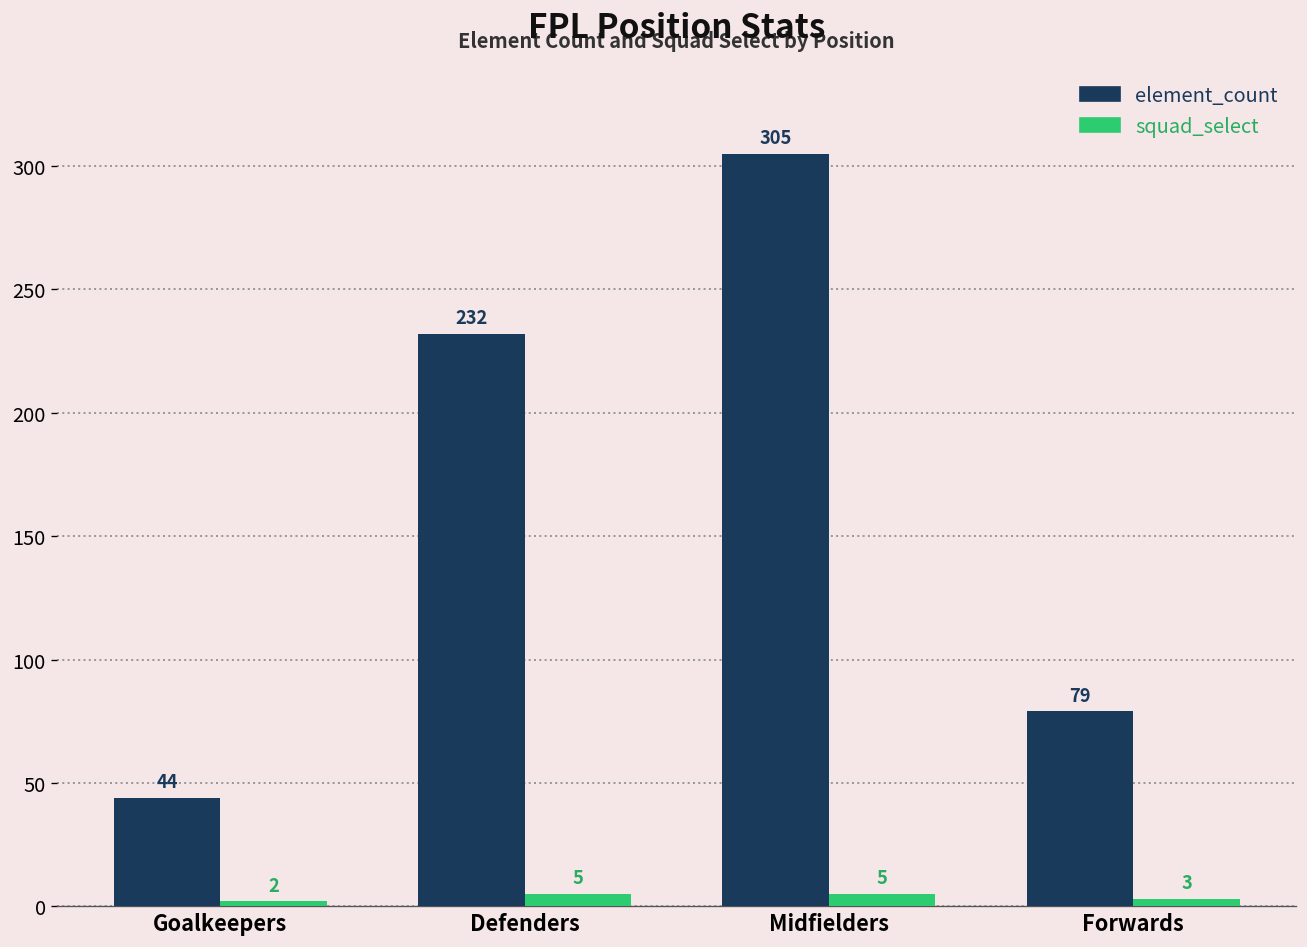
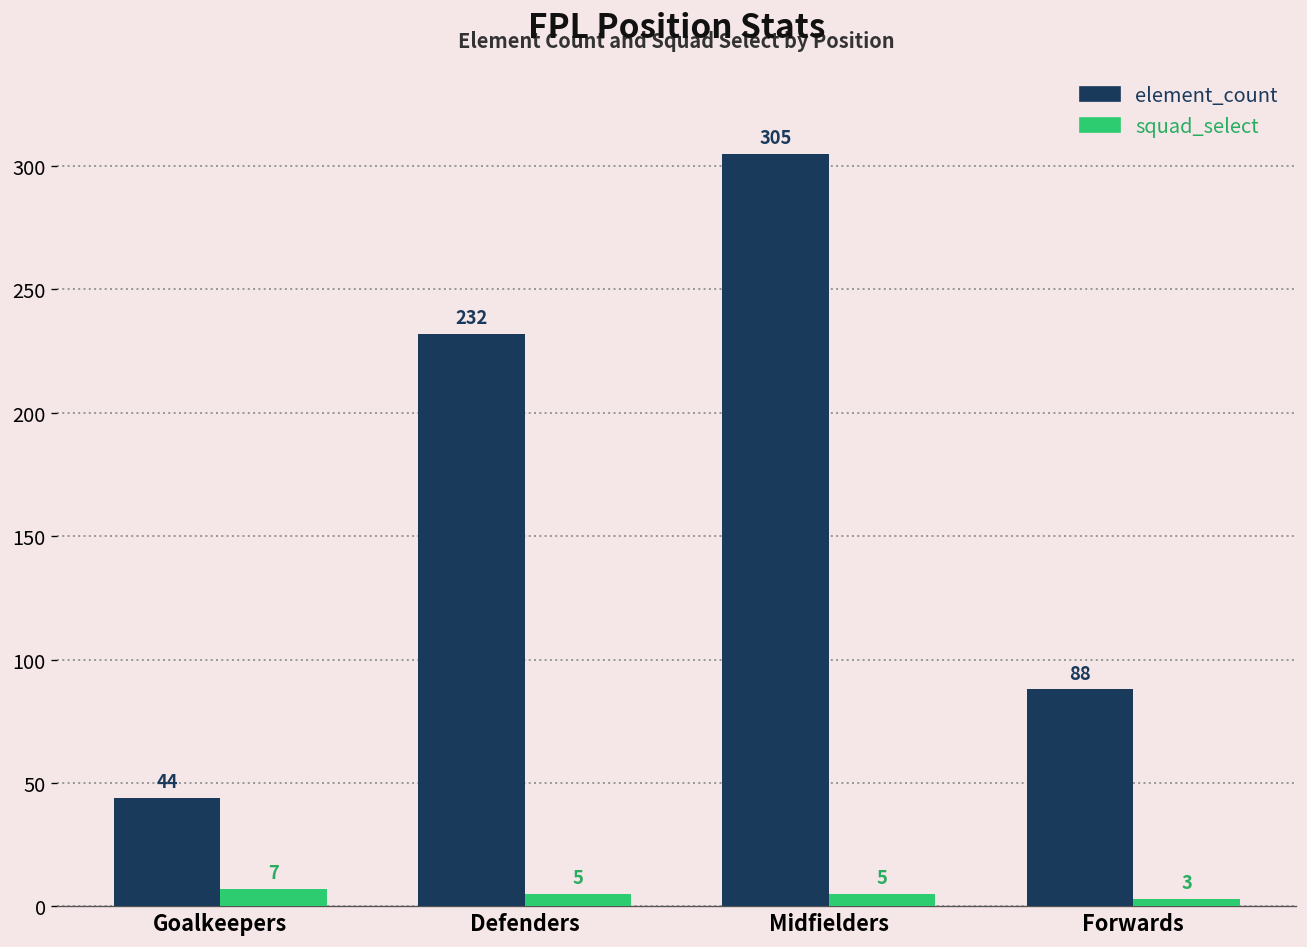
  {
    "element_count": {
      "Goalkeepers": 44,
      "Defenders": 232,
      "Midfielders": 305,
-     "Forwards": 79
+     "Forwards": 88
    },
    "squad_select": {
-     "Goalkeepers": 2,
+     "Goalkeepers": 7,
      "Defenders": 5,
      "Midfielders": 5,
      "Forwards": 3
    }
  }
